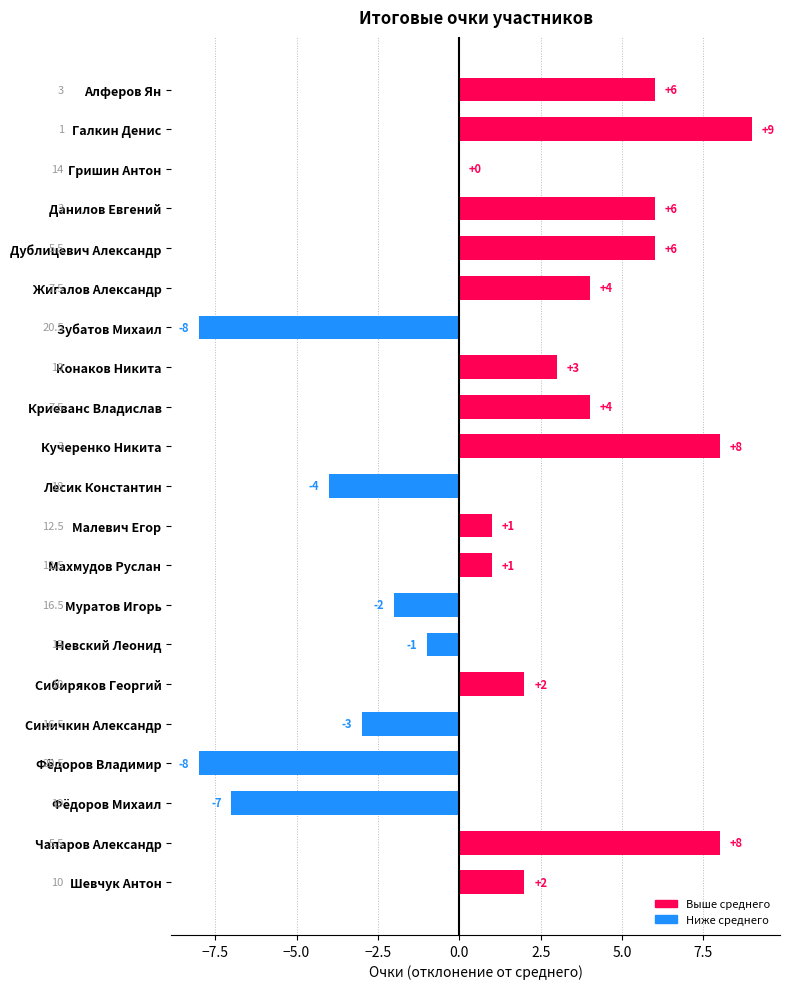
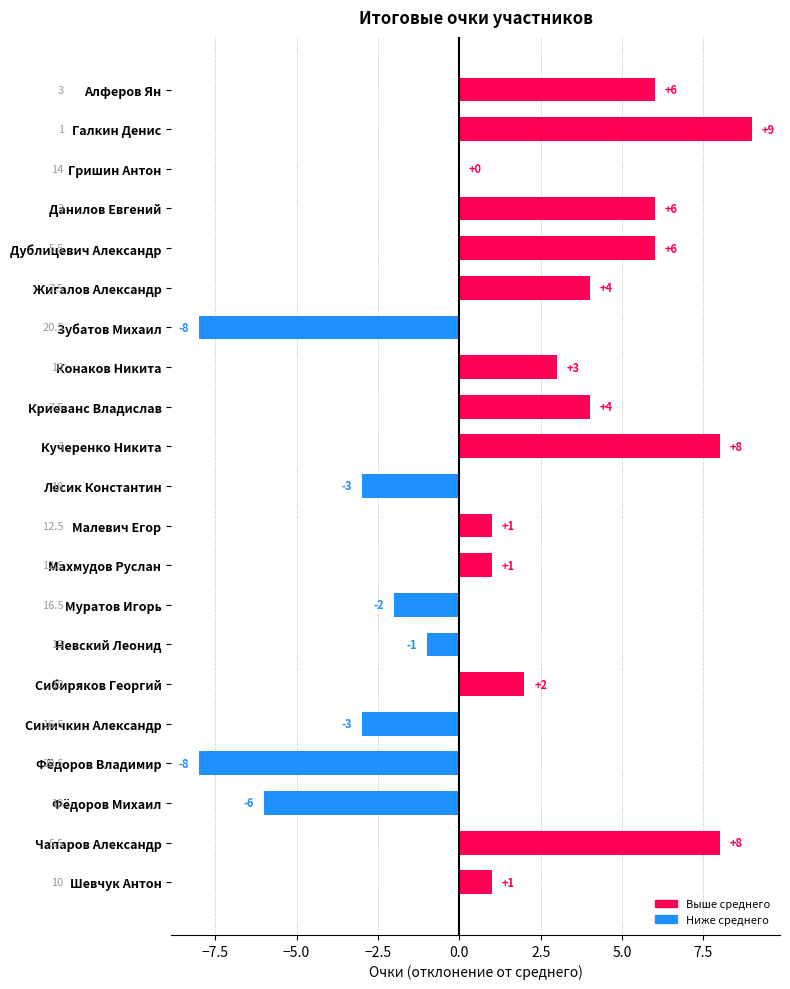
  {
    "Алферов Ян": "+6",
    "Галкин Денис": "+9",
    "Гришин Антон": "+0",
    "Данилов Евгений": "+6",
    "Дублицевич Александр": "+6",
    "Жигалов Александр": "+4",
    "Зубатов Михаил": "-8",
    "Конаков Никита": "+3",
    "Криеванс Владислав": "+4",
    "Кучеренко Никита": "+8",
-   "Лесик Константин": "-4",
+   "Лесик Константин": "-3",
    "Малевич Егор": "+1",
    "Махмудов Руслан": "+1",
    "Муратов Игорь": "-2",
    "Невский Леонид": "-1",
    "Сибиряков Георгий": "+2",
    "Синичкин Александр": "-3",
    "Фёдоров Владимир": "-8",
-   "Фёдоров Михаил": "-7",
+   "Фёдоров Михаил": "-6",
    "Чапаров Александр": "+8",
-   "Шевчук Антон": "+2"
+   "Шевчук Антон": "+1"
  }
